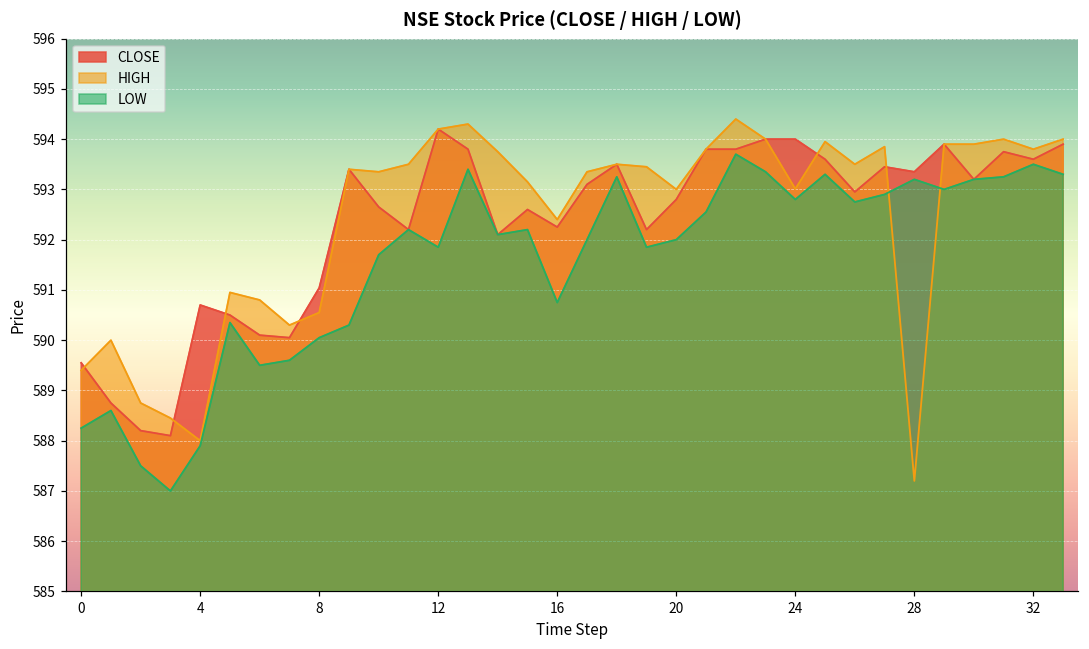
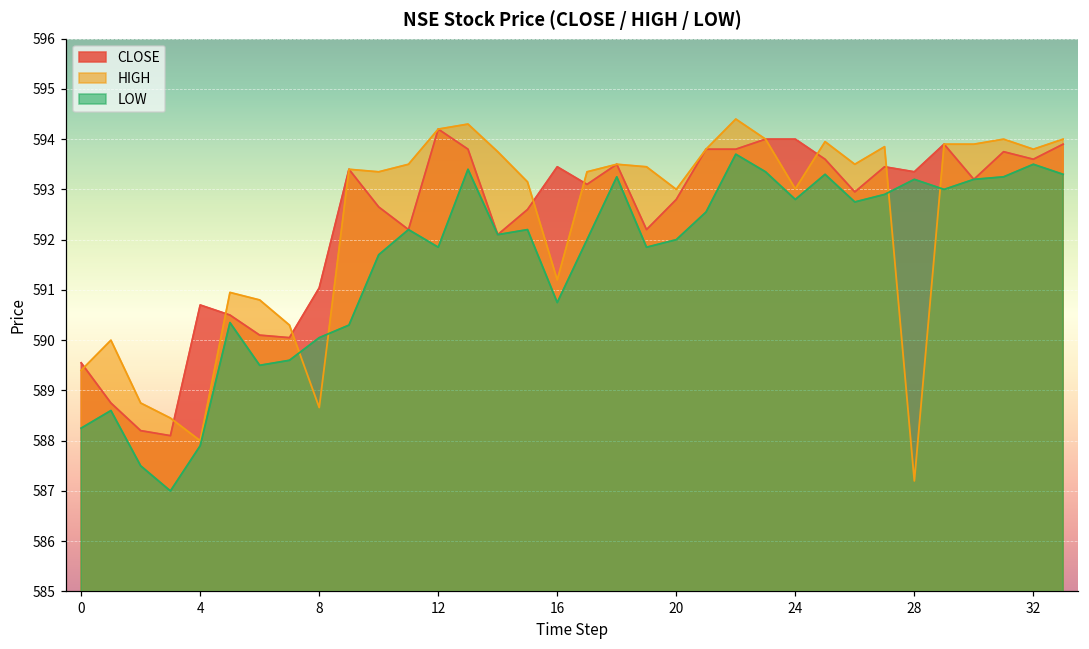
  {
    "CLOSE": {
      "0": 589.6,
      "4": 590.7,
      "8": 591.0,
-     "16": 592.3,
+     "16": 593.5,
      "20": 592.8,
      "24": 594.0,
      "28": 593.4,
      "32": 593.6
    },
    "HIGH": {
      "0": 589.4,
      "4": 588.0,
-     "8": 590.6,
-     "16": 592.4,
+     "8": 588.7,
+     "16": 591.2,
      "20": 593.0,
      "24": 593.0,
      "28": 587.2,
      "32": 593.8
    },
    "LOW": {
      "0": 588.3,
      "4": 587.9,
      "8": 590.1,
      "12": 591.9,
      "16": 590.8,
      "20": 592.0,
      "24": 592.8,
      "28": 593.2,
      "32": 593.5
    }
  }
